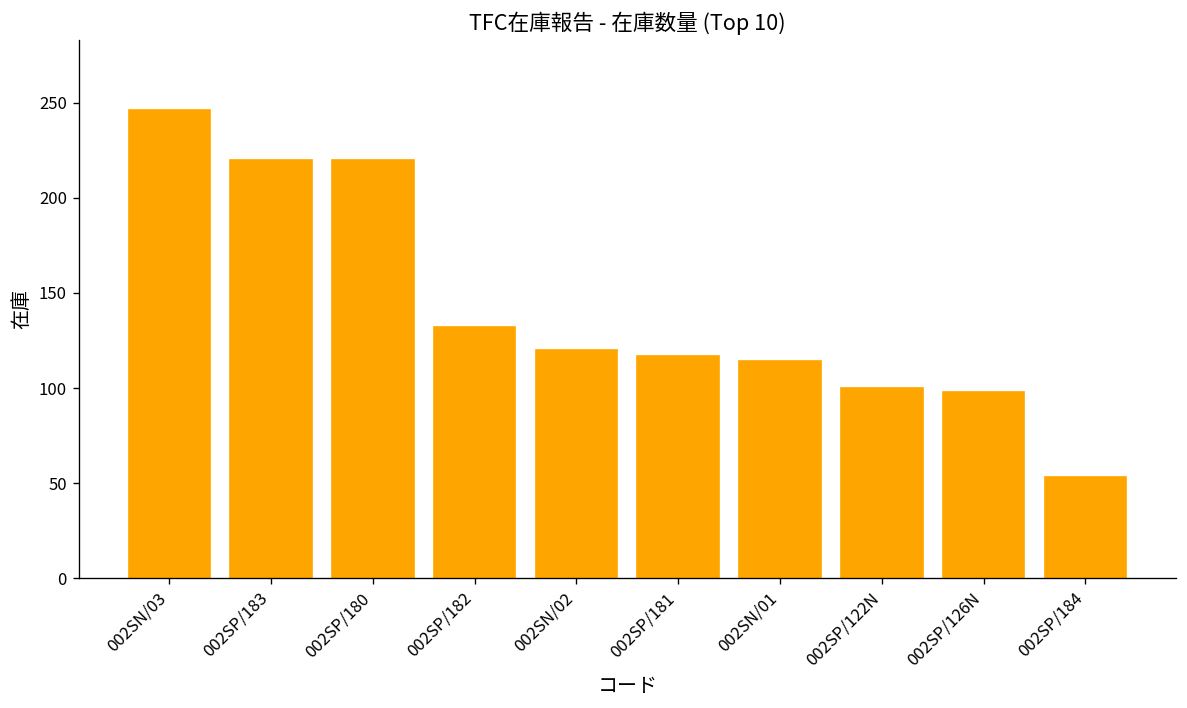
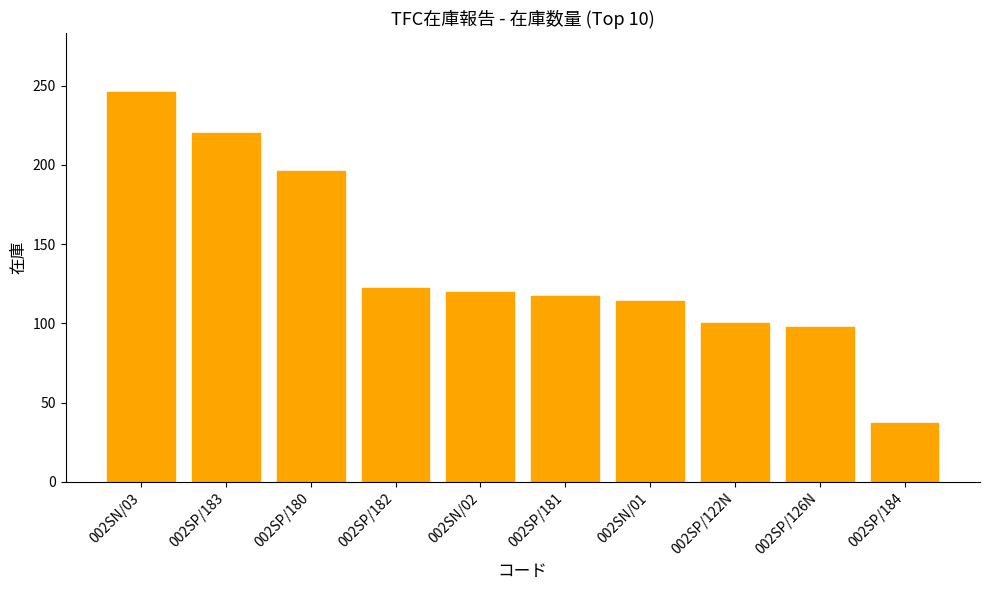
  {
    "002SN/03": 246,
    "002SP/183": 220,
-   "002SP/180": 220,
-   "002SP/182": 132,
+   "002SP/180": 196,
+   "002SP/182": 122,
    "002SN/02": 120,
    "002SP/181": 117,
    "002SN/01": 114,
    "002SP/122N": 100,
    "002SP/126N": 98,
-   "002SP/184": 53
+   "002SP/184": 37
  }
